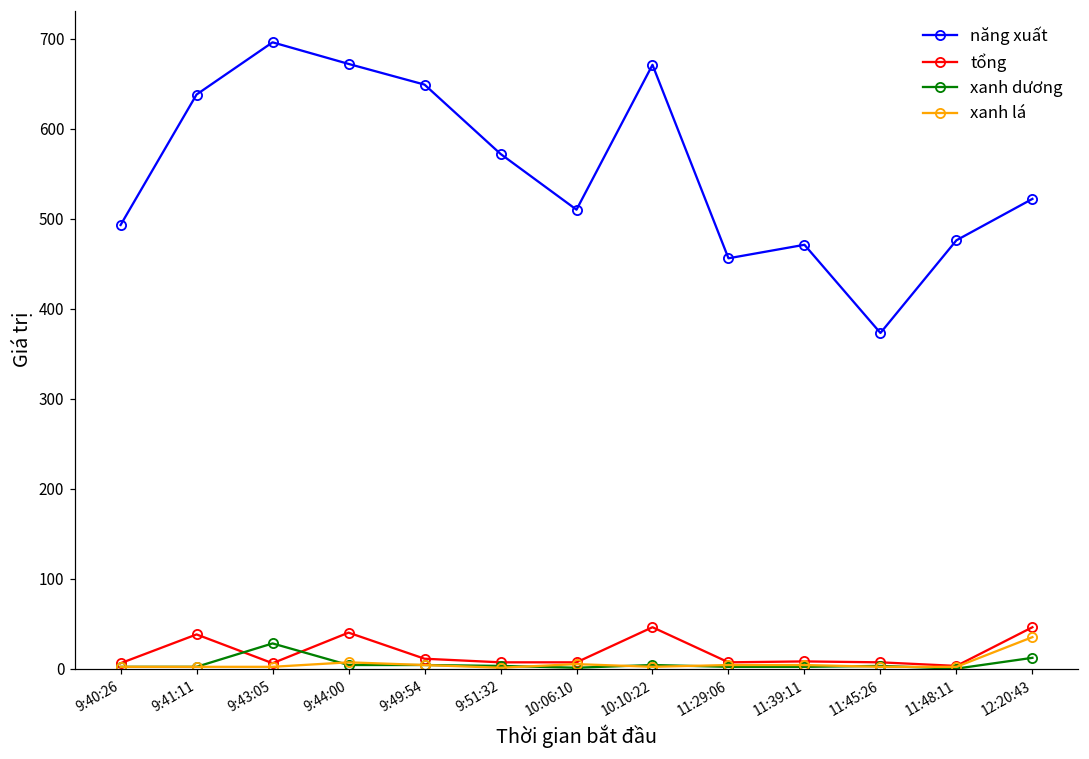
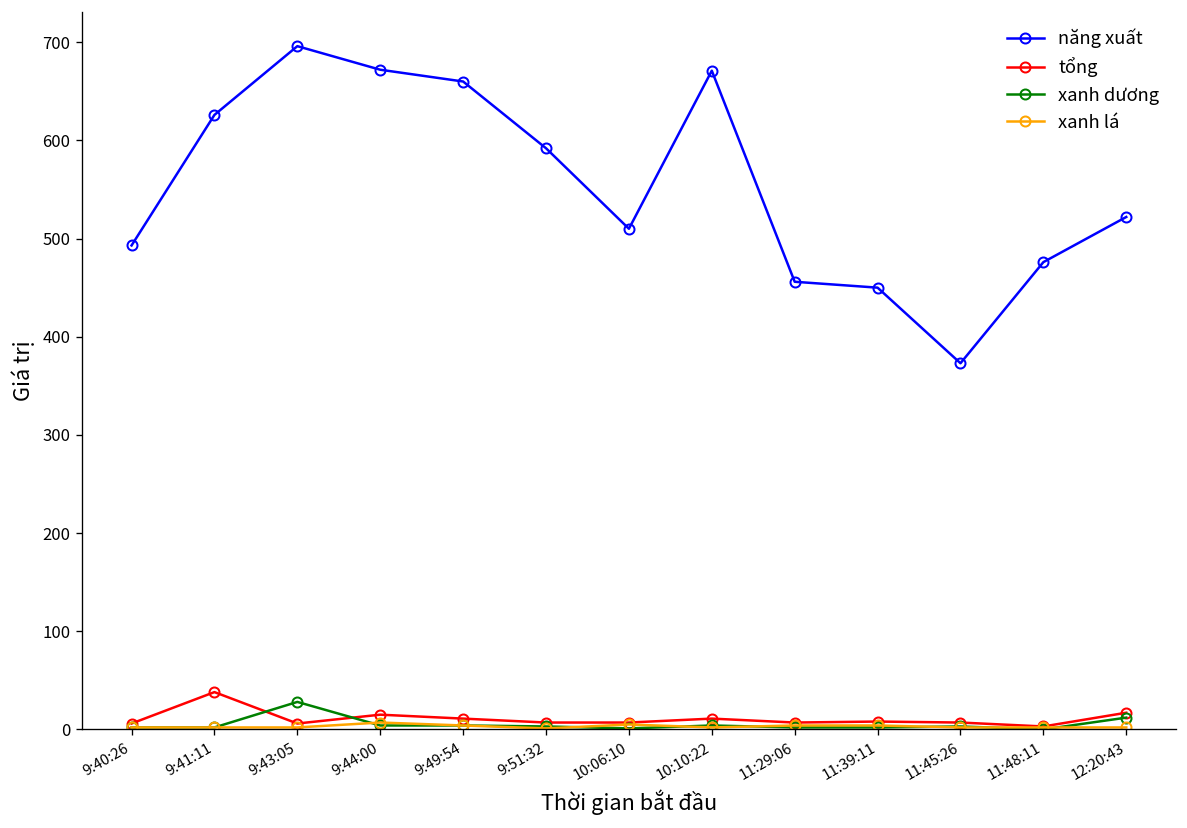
  {
    "năng xuất": {
      "9:40:26": 490,
-     "9:41:11": 640,
+     "9:41:11": 630,
      "9:43:05": 700,
      "9:44:00": 670,
-     "9:49:54": 650,
-     "9:51:32": 570,
+     "9:49:54": 660,
+     "9:51:32": 590,
      "10:06:10": 510,
      "10:10:22": 670,
      "11:29:06": 460,
-     "11:39:11": 470,
+     "11:39:11": 450,
      "11:45:26": 370,
      "11:48:11": 480,
      "12:20:43": 520
    },
    "tổng": {
      "9:40:26": 10,
      "9:41:11": 40,
      "9:43:05": 10,
-     "9:44:00": 40,
+     "9:44:00": 20,
      "9:49:54": 10,
      "9:51:32": 10,
-     "10:10:22": 50,
+     "10:10:22": 10,
      "11:39:11": 10,
      "11:45:26": 10,
-     "12:20:43": 50
+     "12:20:43": 20
    },
    "xanh dương": {
      "9:43:05": 30,
      "10:06:10": 0,
      "12:20:43": 10
    },
    "xanh lá": {
      "9:43:05": 0,
-     "12:20:43": 40
+     "12:20:43": 0
    }
  }
